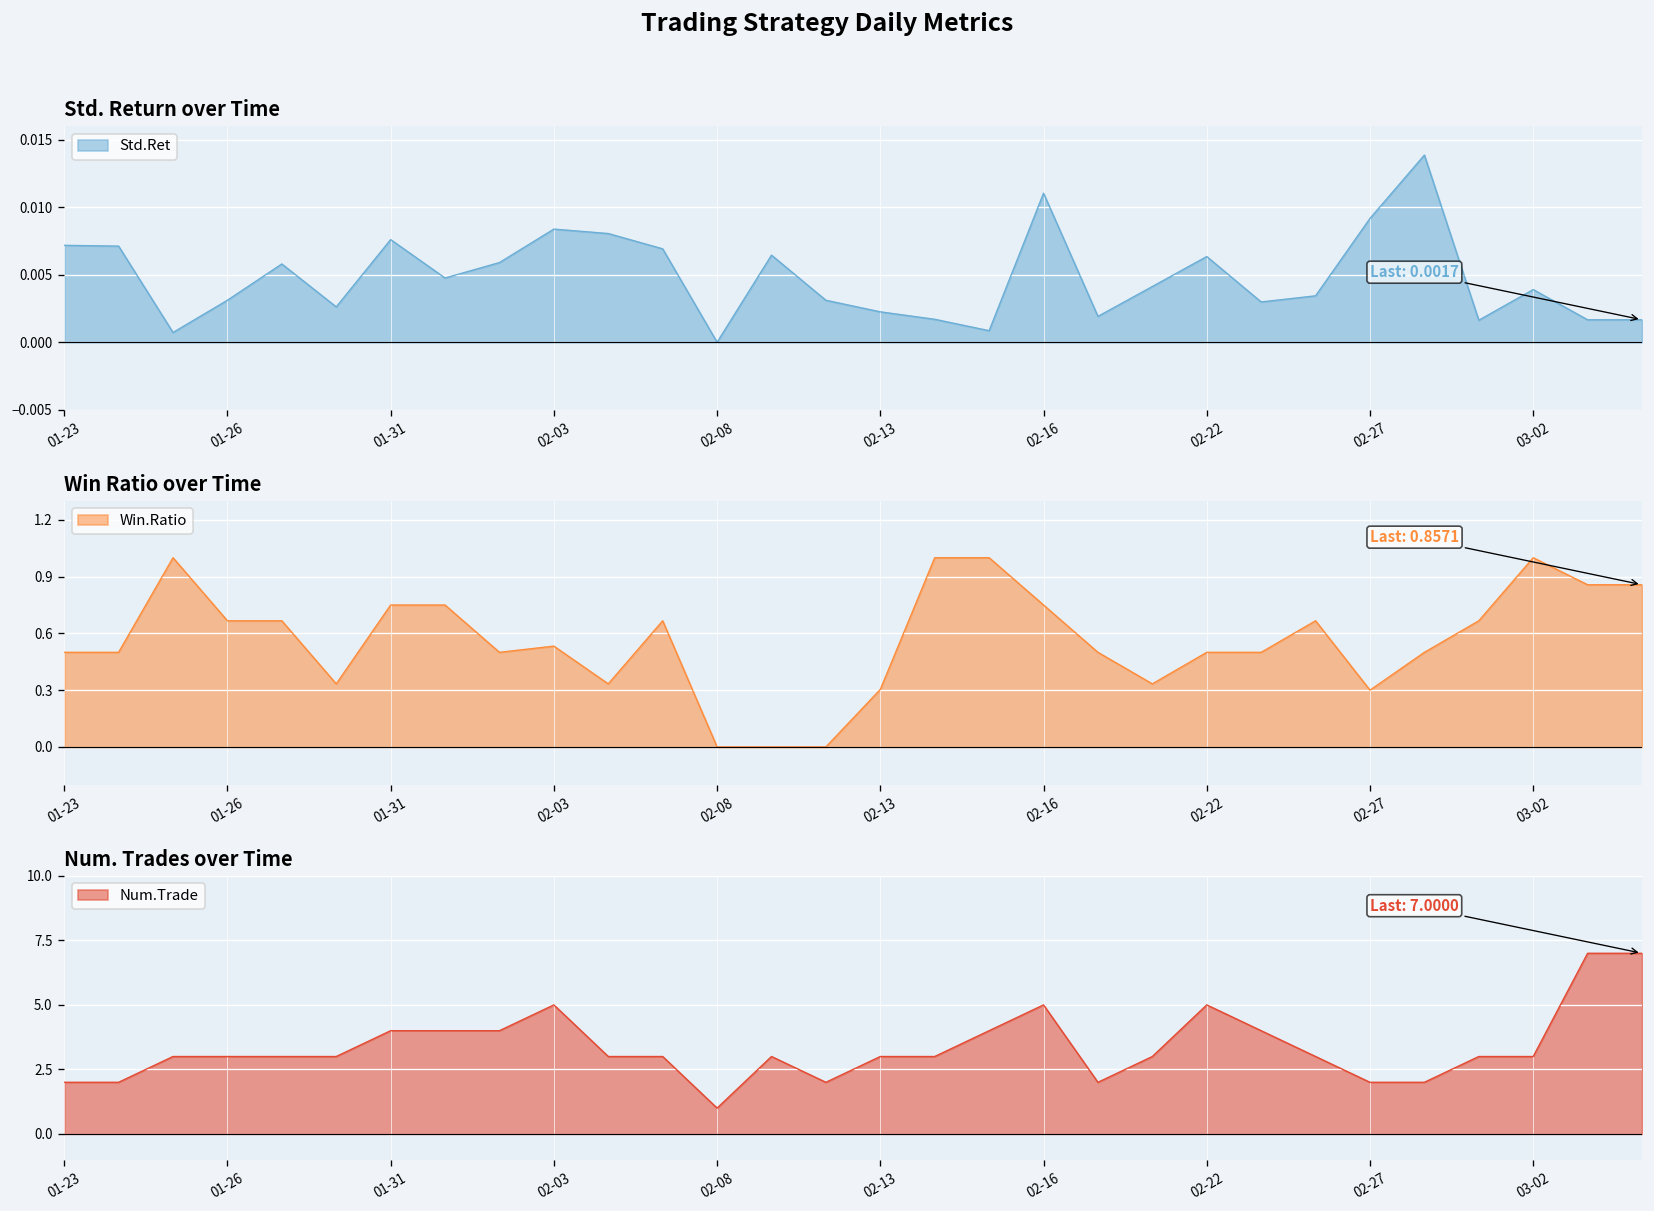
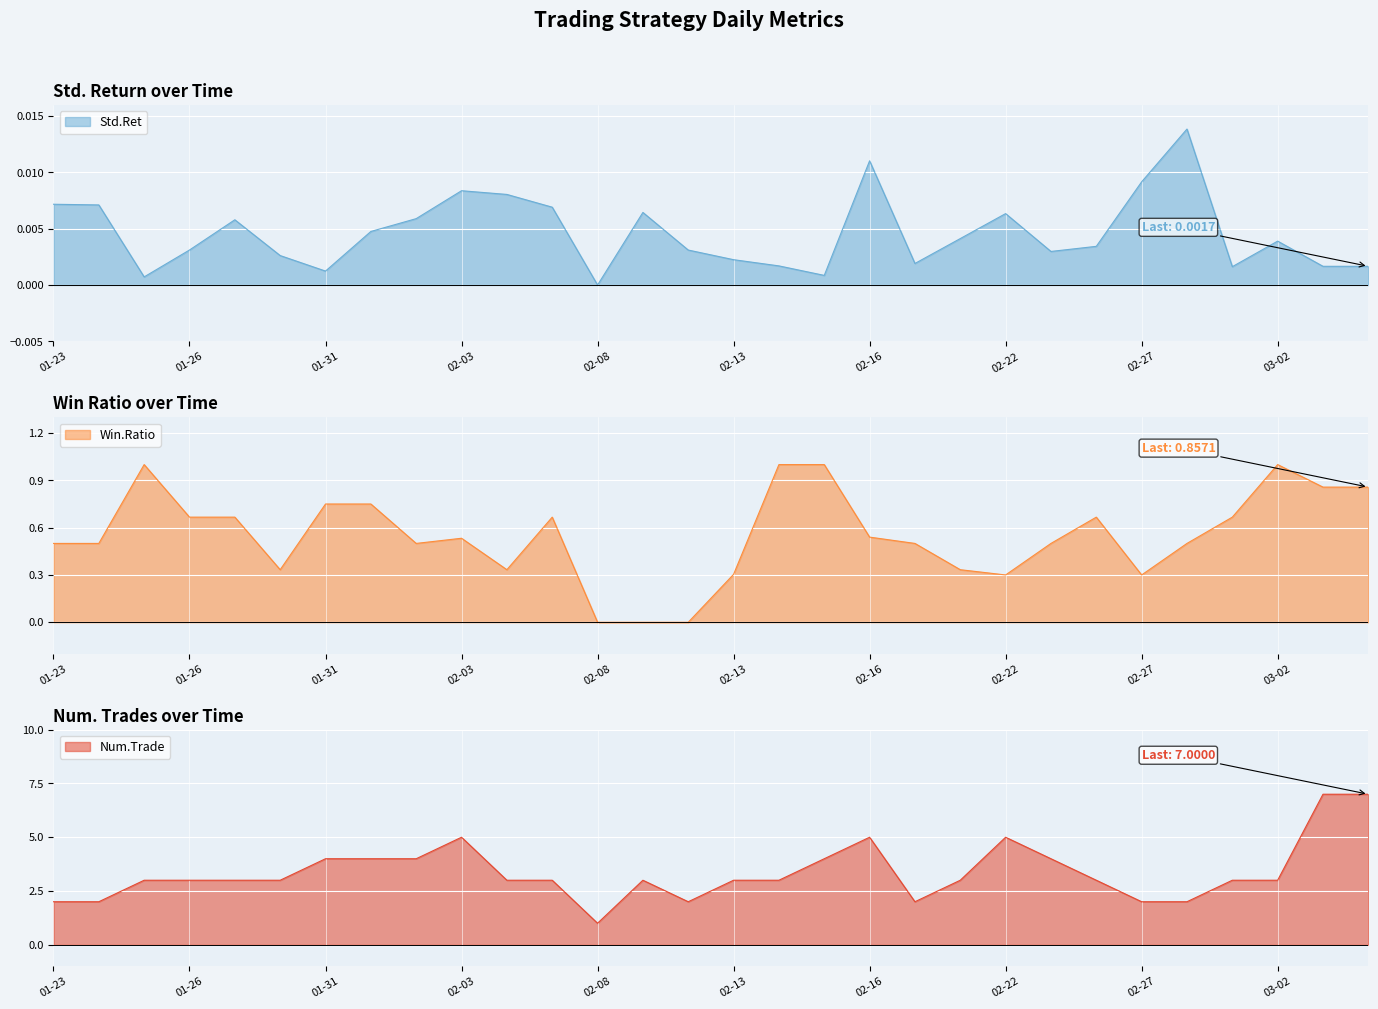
  {
    "Std. Return over Time": {
      "01-23": 0.0072,
      "01-26": 0.0031,
-     "01-31": 0.0076,
+     "01-31": 0.0012,
      "02-03": 0.0084,
      "02-08": 0.0000,
      "02-13": 0.0023,
      "02-16": 0.0110,
      "02-22": 0.0063,
      "02-27": 0.0092
    },
    "Win Ratio over Time": {
      "01-23": 0.50,
      "01-26": 0.67,
      "01-31": 0.75,
      "02-03": 0.53,
      "02-08": 0.00,
      "02-13": 0.30,
-     "02-16": 0.75,
-     "02-22": 0.5,
+     "02-16": 0.54,
+     "02-22": 0.3,
      "02-27": 0.30
    },
    "Num. Trades over Time": {
      "01-23": 2.0,
      "01-26": 3.0,
      "01-31": 4.0,
      "02-03": 5.0,
      "02-08": 1.0,
      "02-13": 3.0,
      "02-16": 5.0,
      "02-22": 5.0,
      "02-27": 2.0,
      "03-02": 3.0
    }
  }
